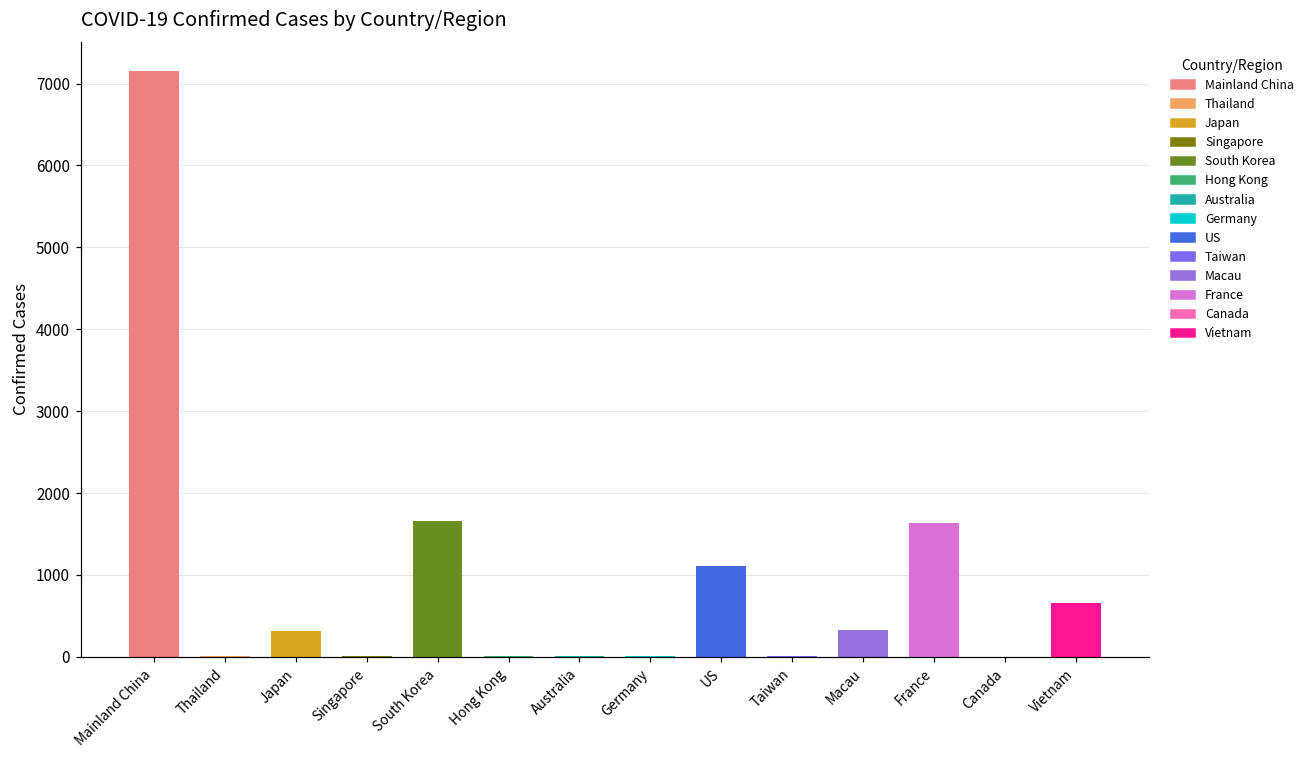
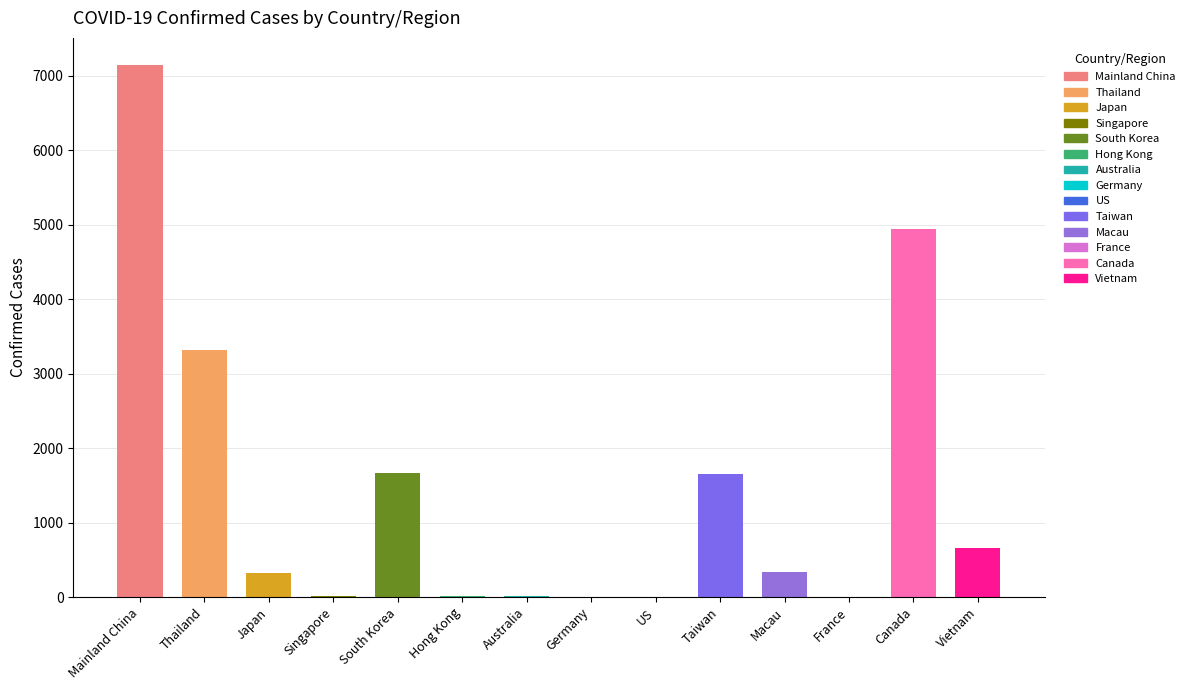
  {
    "Mainland China": 7200,
-   "Thailand": 0,
+   "Thailand": 3300,
    "Japan": 300,
    "South Korea": 1700,
-   "US": 1100,
-   "Taiwan": 0,
+   "US": 0,
+   "Taiwan": 1700,
    "Macau": 300,
-   "France": 1600,
-   "Canada": 0,
+   "France": 0,
+   "Canada": 4900,
    "Vietnam": 700
  }
